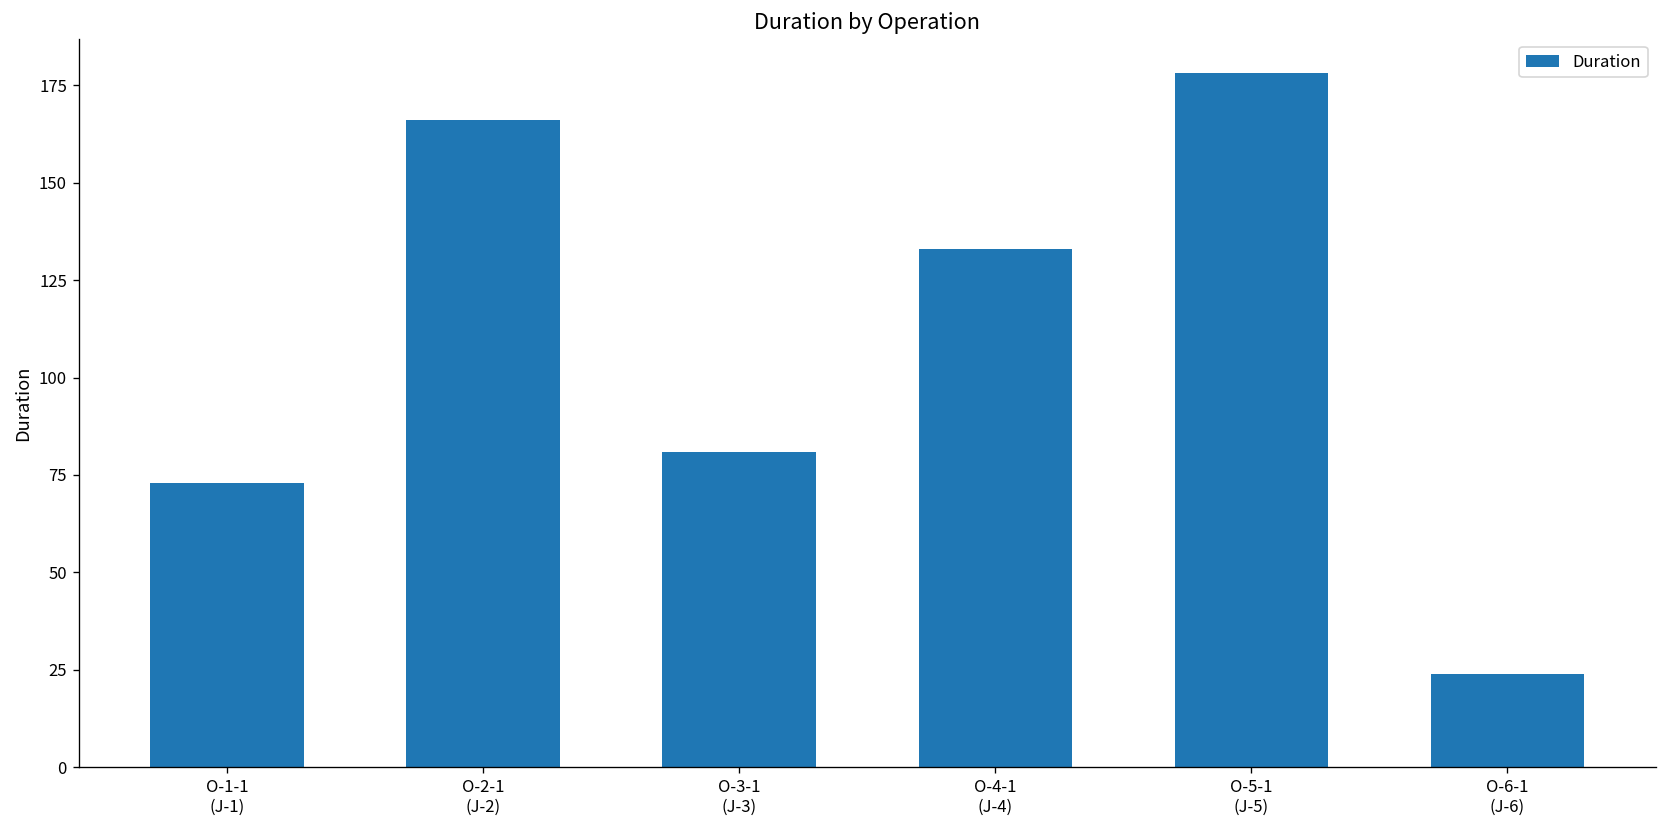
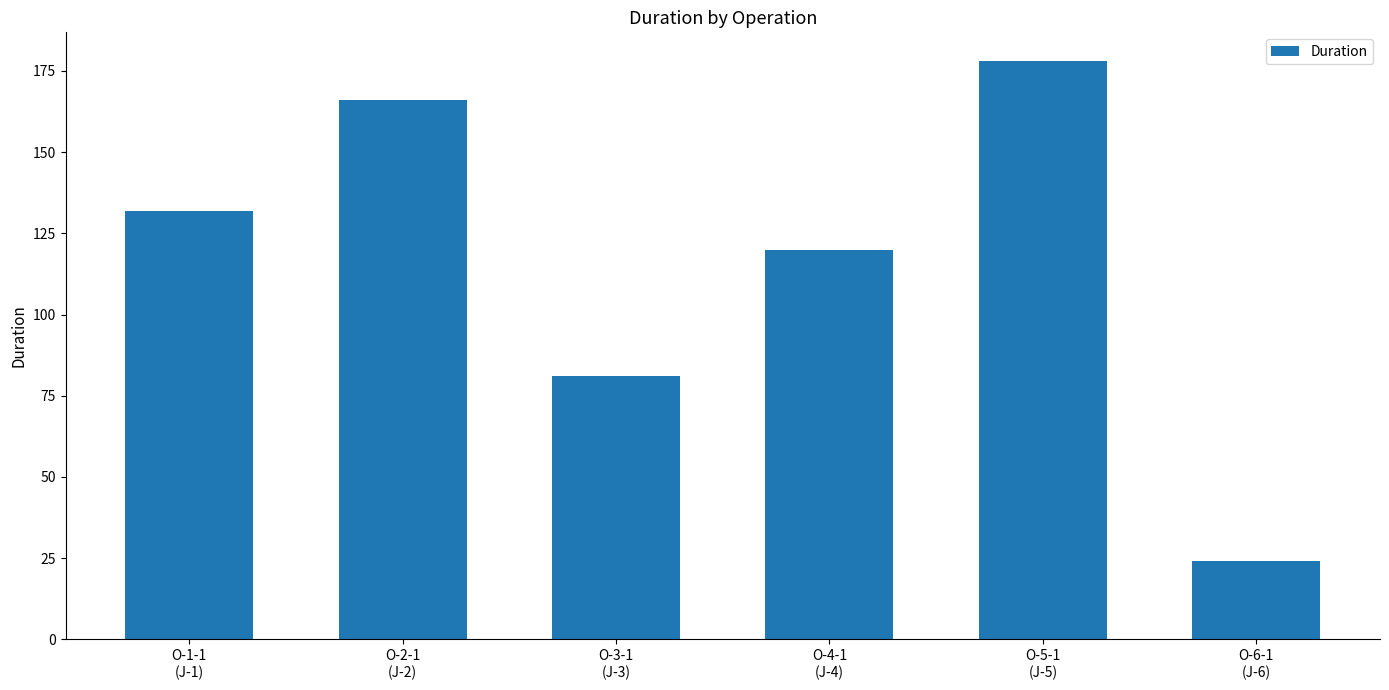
  {
-   "O-1-1 (J-1)": 73,
+   "O-1-1 (J-1)": 132,
    "O-2-1 (J-2)": 166,
    "O-3-1 (J-3)": 81,
-   "O-4-1 (J-4)": 133,
+   "O-4-1 (J-4)": 120,
    "O-5-1 (J-5)": 178,
    "O-6-1 (J-6)": 24
  }
